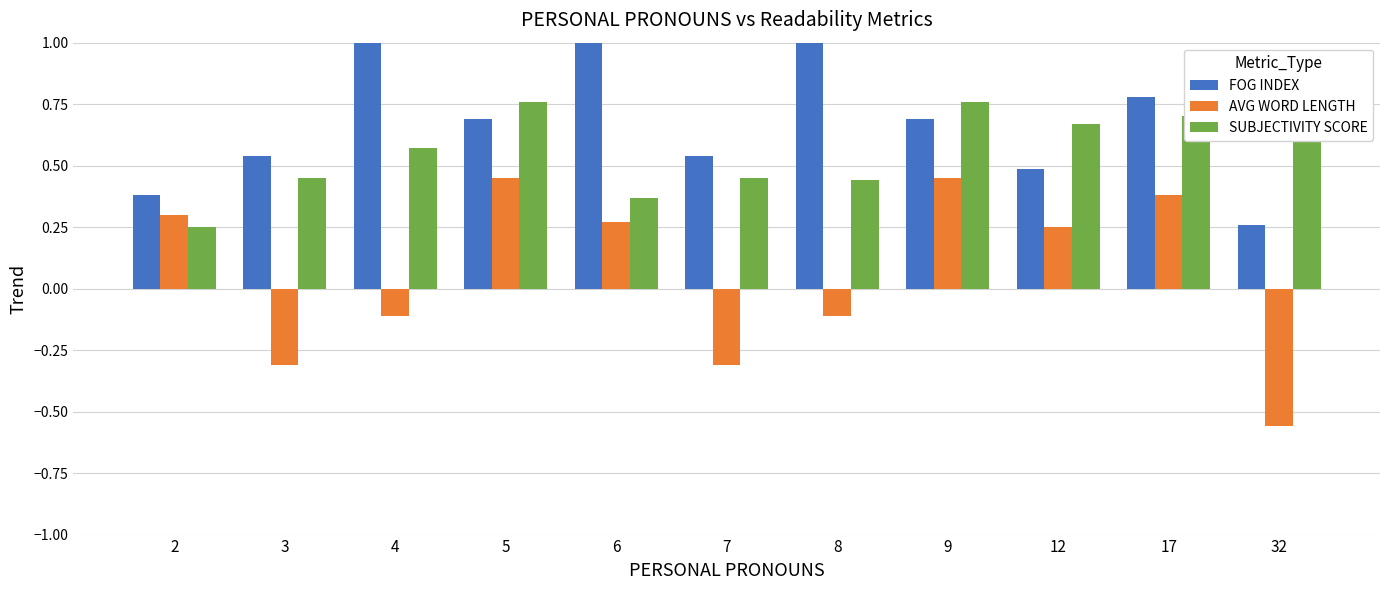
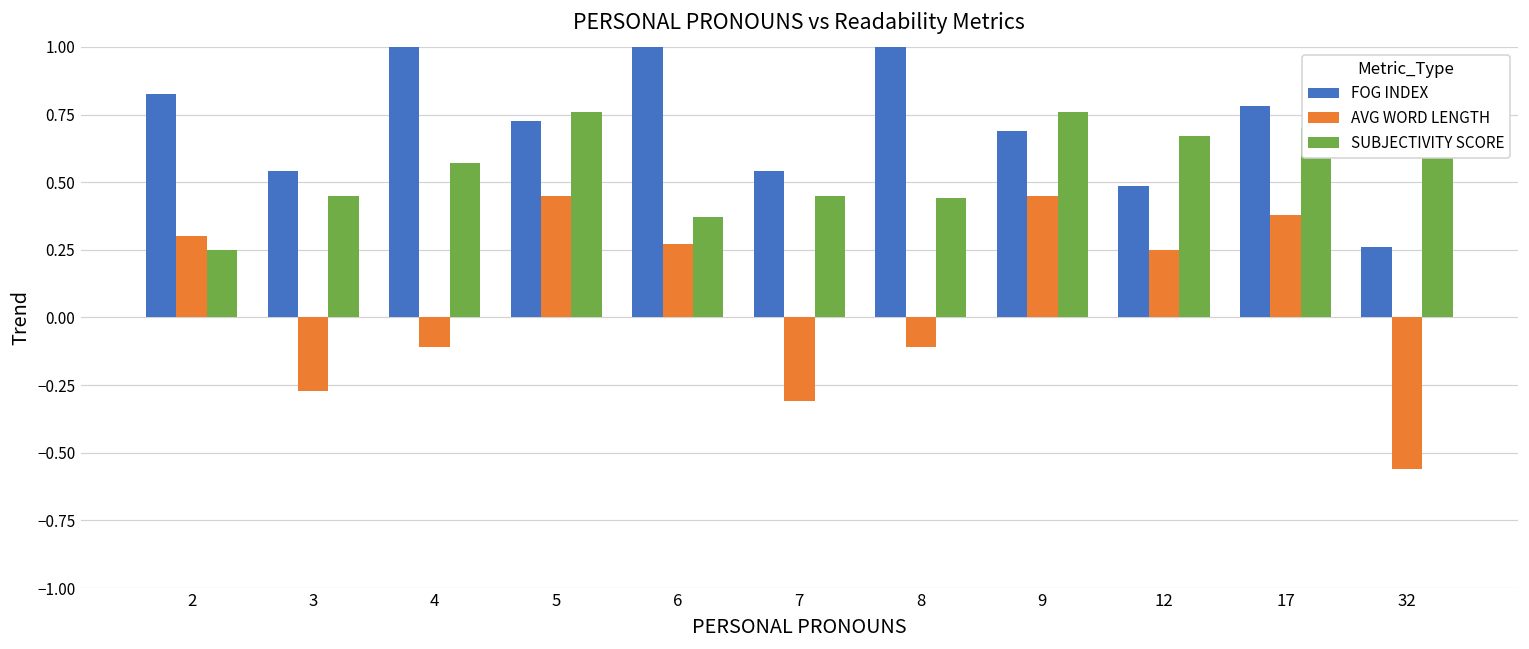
  {
    "FOG INDEX": {
-     "2": 0.38,
+     "2": 0.83,
      "3": 0.54,
-     "5": 0.69,
+     "5": 0.73,
      "7": 0.54,
      "9": 0.69,
      "12": 0.49,
      "17": 0.78,
      "32": 0.26
    },
    "AVG WORD LENGTH": {
      "2": 0.30,
-     "3": -0.31,
+     "3": -0.27,
      "4": -0.11,
      "5": 0.45,
      "6": 0.27,
      "7": -0.31,
      "8": -0.11,
      "9": 0.45,
      "12": 0.25,
      "17": 0.38,
      "32": -0.56
    },
    "SUBJECTIVITY SCORE": {
      "2": 0.25,
      "3": 0.45,
      "4": 0.57,
      "5": 0.76,
      "6": 0.37,
      "7": 0.45,
      "8": 0.44,
      "9": 0.76,
      "12": 0.67
    }
  }
